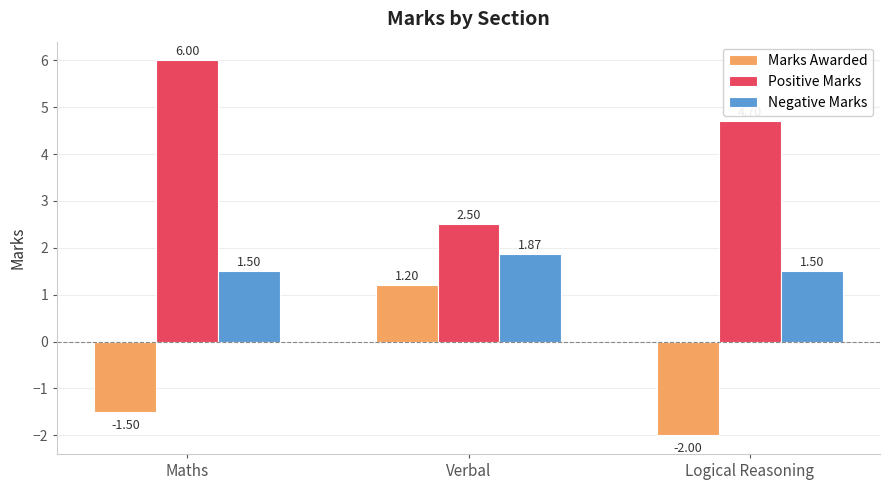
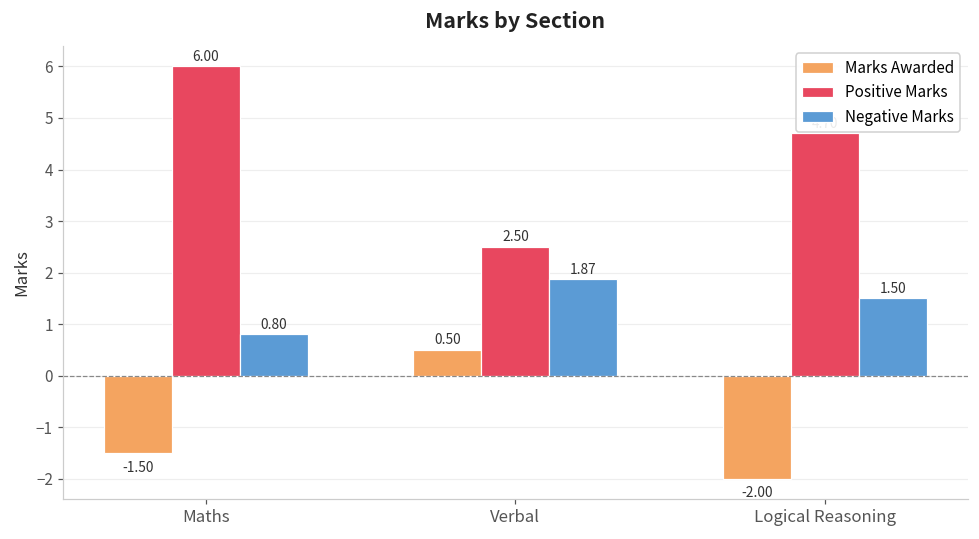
  {
    "Marks Awarded": {
      "Maths": -1.50,
-     "Verbal": 1.20,
+     "Verbal": 0.50,
      "Logical Reasoning": -2.00
    },
    "Positive Marks": {
      "Maths": 6.00,
      "Verbal": 2.50
    },
    "Negative Marks": {
-     "Maths": 1.50,
+     "Maths": 0.80,
      "Verbal": 1.87,
      "Logical Reasoning": 1.50
    }
  }
